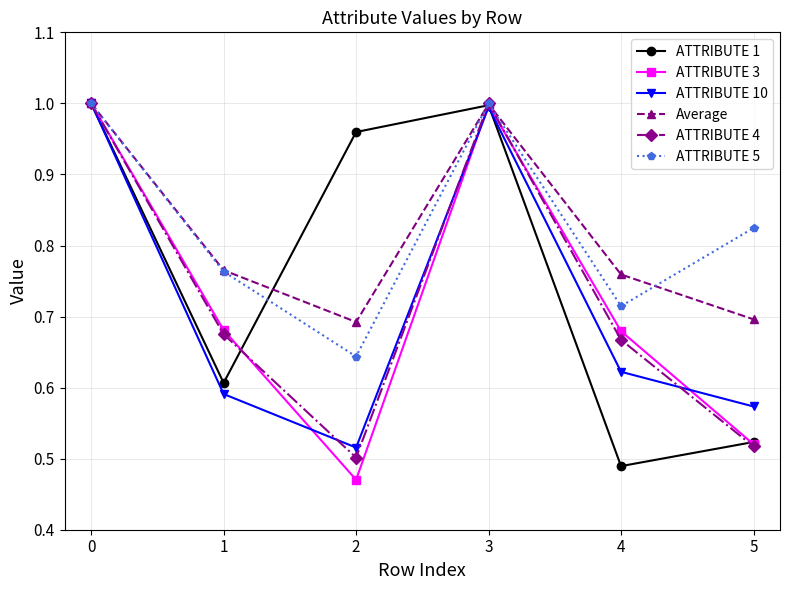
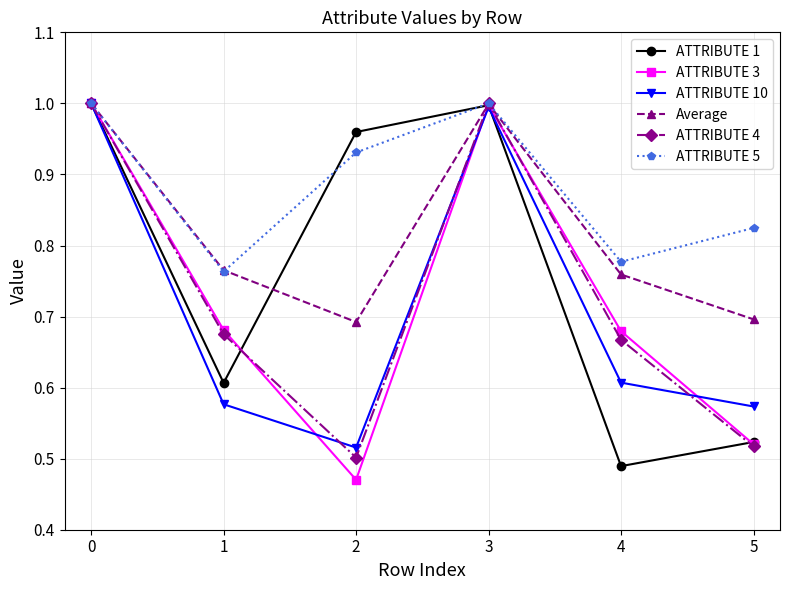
  {
    "ATTRIBUTE 1": {
      "1": 0.61,
      "2": 0.96,
      "4": 0.49
    },
    "ATTRIBUTE 3": {
      "1": 0.68,
      "2": 0.47,
      "4": 0.68
    },
    "ATTRIBUTE 10": {
-     "1": 0.59,
+     "1": 0.58,
      "2": 0.52,
-     "4": 0.62,
+     "4": 0.61,
      "5": 0.57
    },
    "ATTRIBUTE 5": {
-     "2": 0.64,
-     "4": 0.71,
+     "2": 0.93,
+     "4": 0.78,
      "5": 0.82
    }
  }
